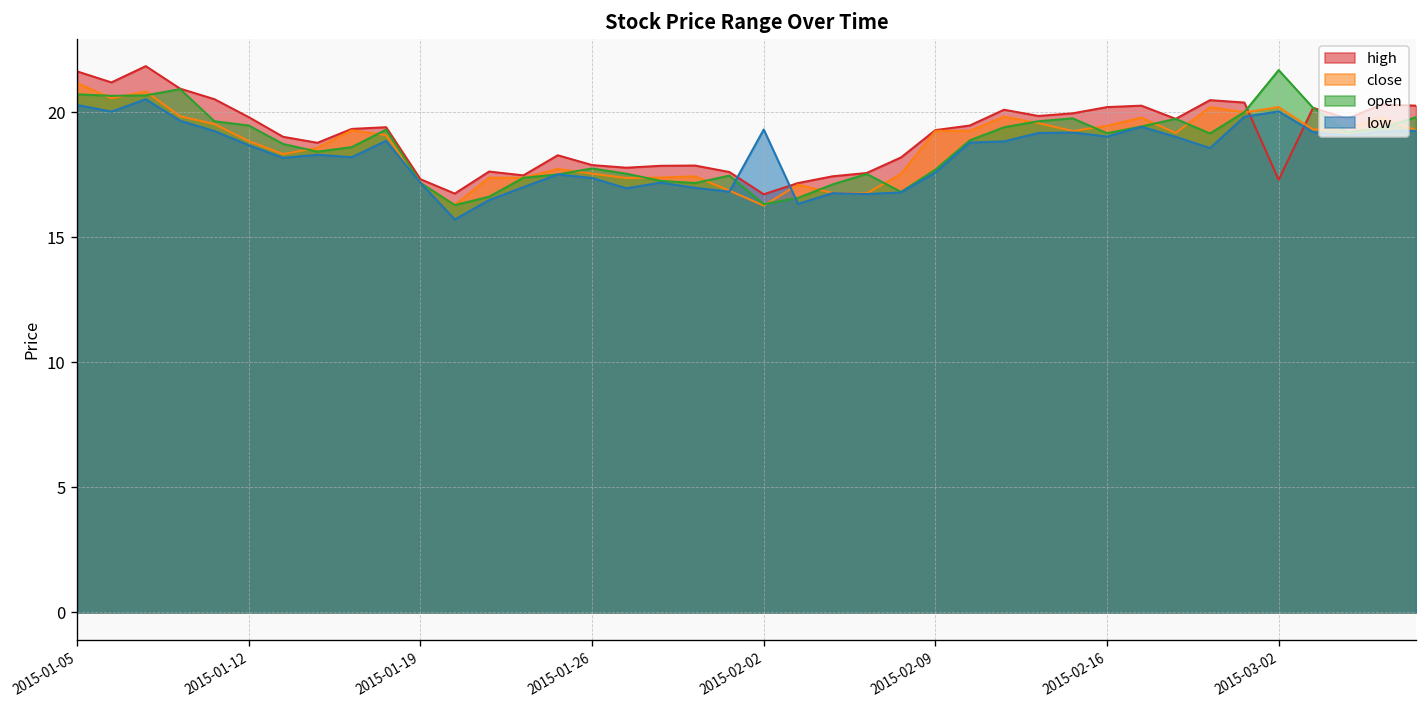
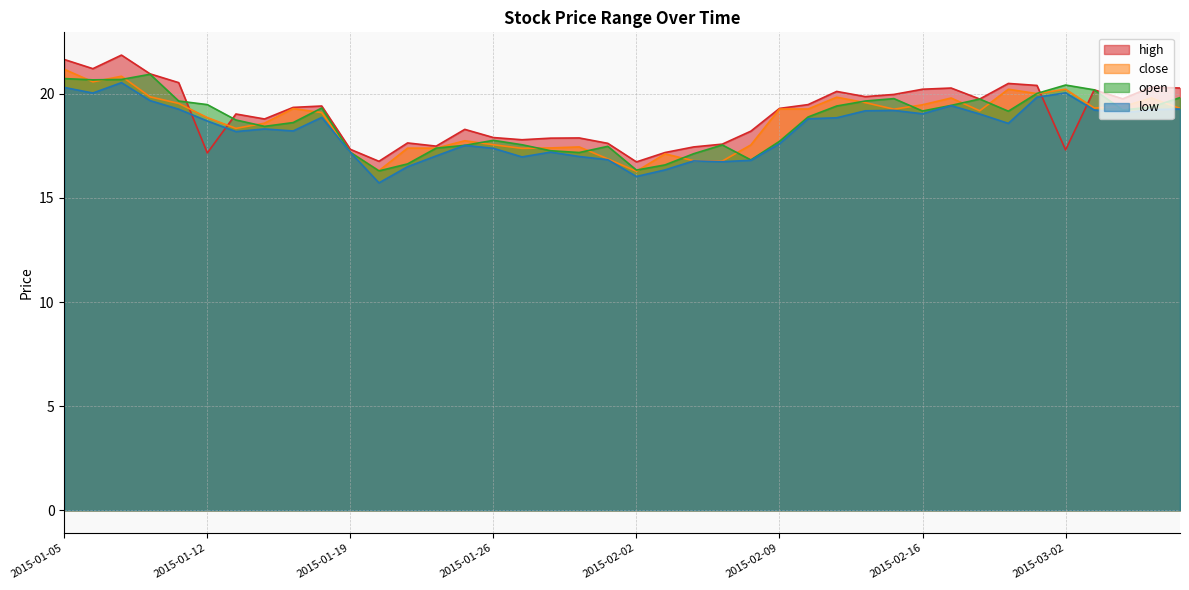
  {
    "high": {
      "2015-01-05": 21.6,
-     "2015-01-12": 19.8,
+     "2015-01-12": 17.2,
      "2015-01-19": 17.3,
      "2015-01-26": 17.9,
      "2015-02-02": 16.7,
      "2015-02-16": 20.2,
      "2015-03-02": 17.3
    },
    "close": {
      "2015-01-05": 21.2,
      "2015-01-12": 18.9,
      "2015-01-26": 17.6,
      "2015-02-16": 19.5,
      "2015-03-02": 20.2
    },
    "open": {
      "2015-01-05": 20.7,
      "2015-01-12": 19.5,
      "2015-01-26": 17.8,
      "2015-02-16": 19.2,
-     "2015-03-02": 21.7
+     "2015-03-02": 20.4
    },
    "low": {
      "2015-01-05": 20.3,
      "2015-01-12": 18.7,
      "2015-01-26": 17.4,
-     "2015-02-02": 19.3,
+     "2015-02-02": 16.0,
      "2015-02-16": 19.0,
      "2015-03-02": 20.0
    }
  }
